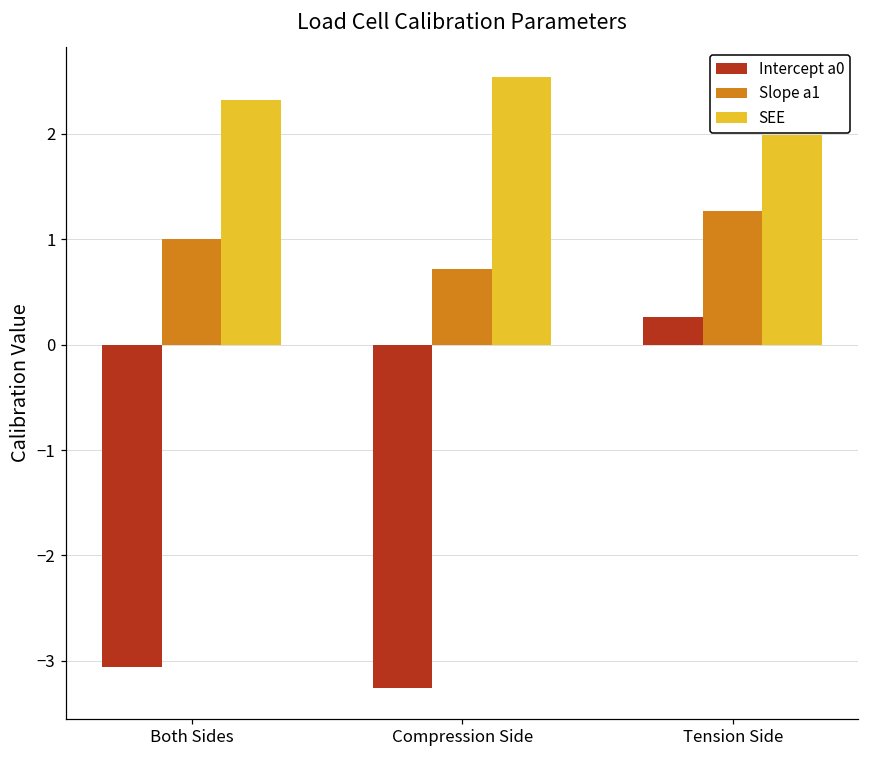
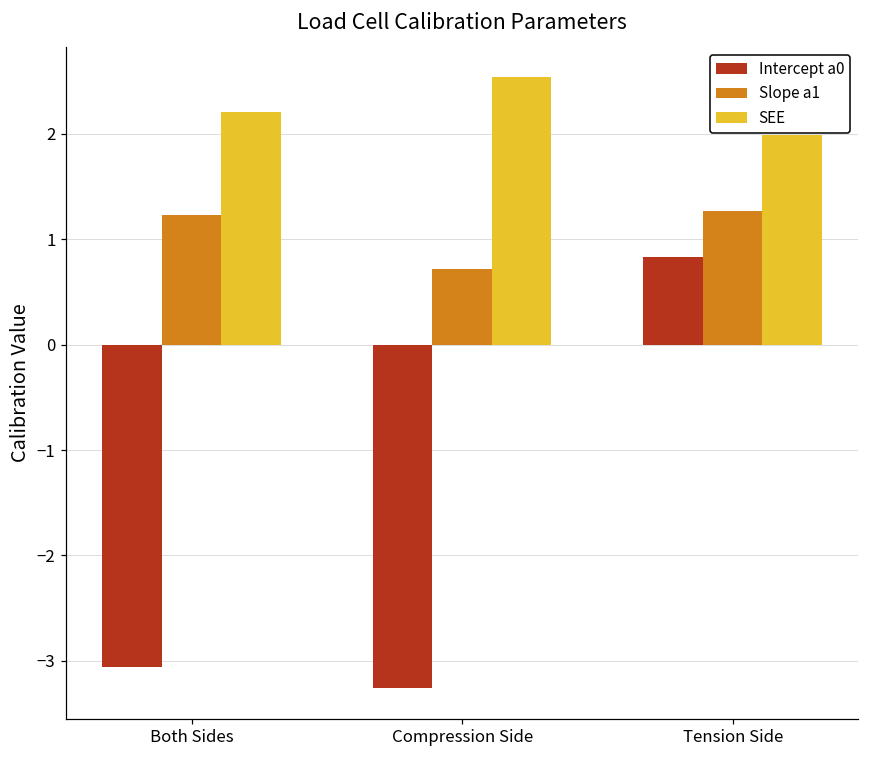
  {
    "Intercept a0": {
      "Both Sides": -3.1,
      "Compression Side": -3.3,
-     "Tension Side": 0.3
+     "Tension Side": 0.8
    },
    "Slope a1": {
-     "Both Sides": 1.0,
+     "Both Sides": 1.2,
      "Compression Side": 0.7,
      "Tension Side": 1.3
    },
    "SEE": {
-     "Both Sides": 2.3,
+     "Both Sides": 2.2,
      "Compression Side": 2.5,
      "Tension Side": 2.0
    }
  }
